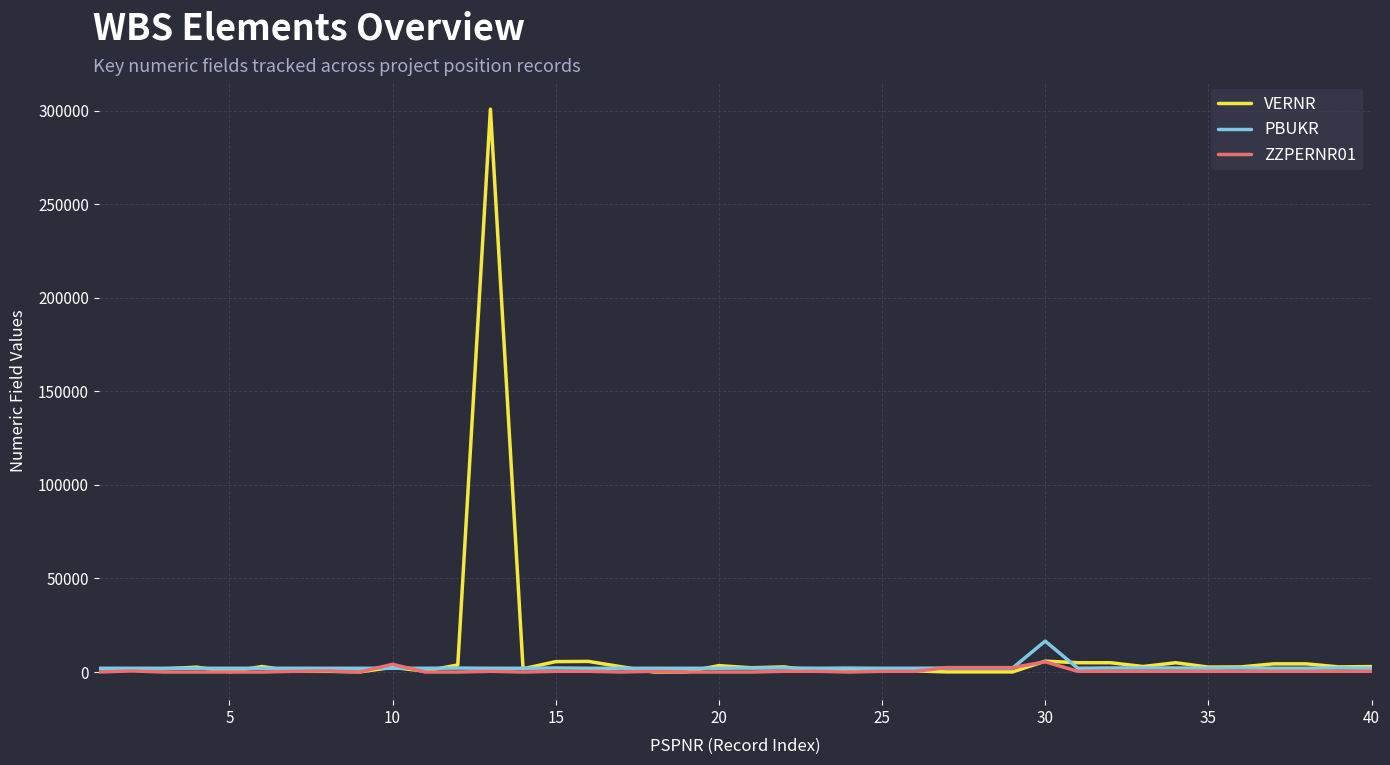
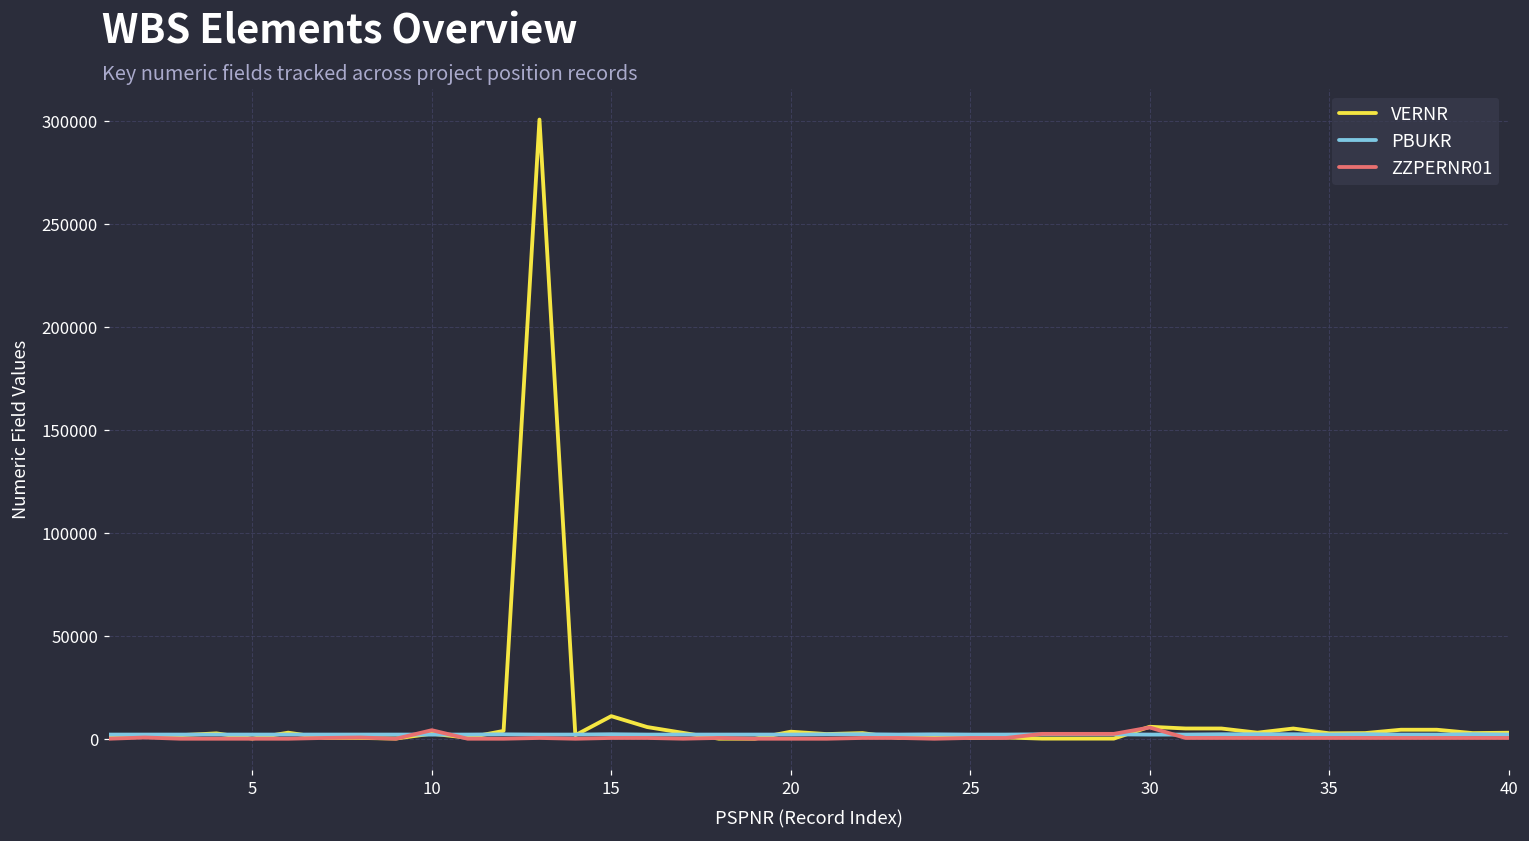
  {
    "VERNR": {
-     "15": 6000,
+     "15": 11000,
      "20": 3000
    },
    "PBUKR": {
      "5": 2000,
      "15": 2000,
      "20": 2000,
      "25": 2000,
-     "30": 17000
+     "30": 2000
    },
    "ZZPERNR01": {
      "10": 4000,
      "15": 0,
      "20": 0,
      "35": 0,
      "40": 0
    }
  }
